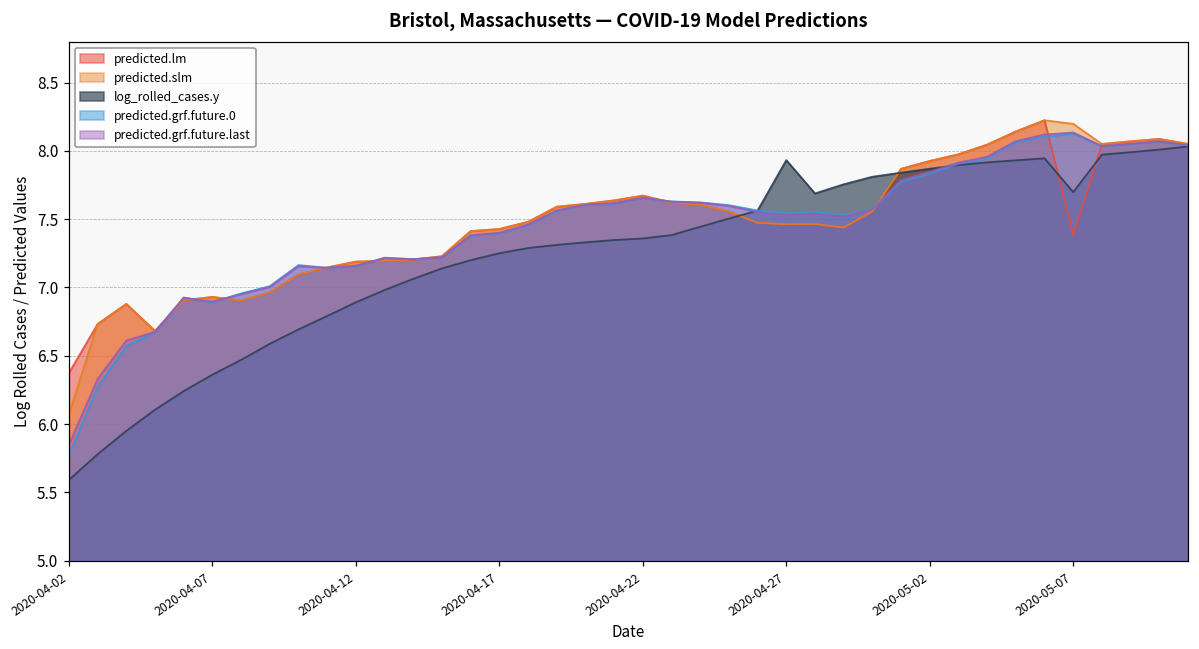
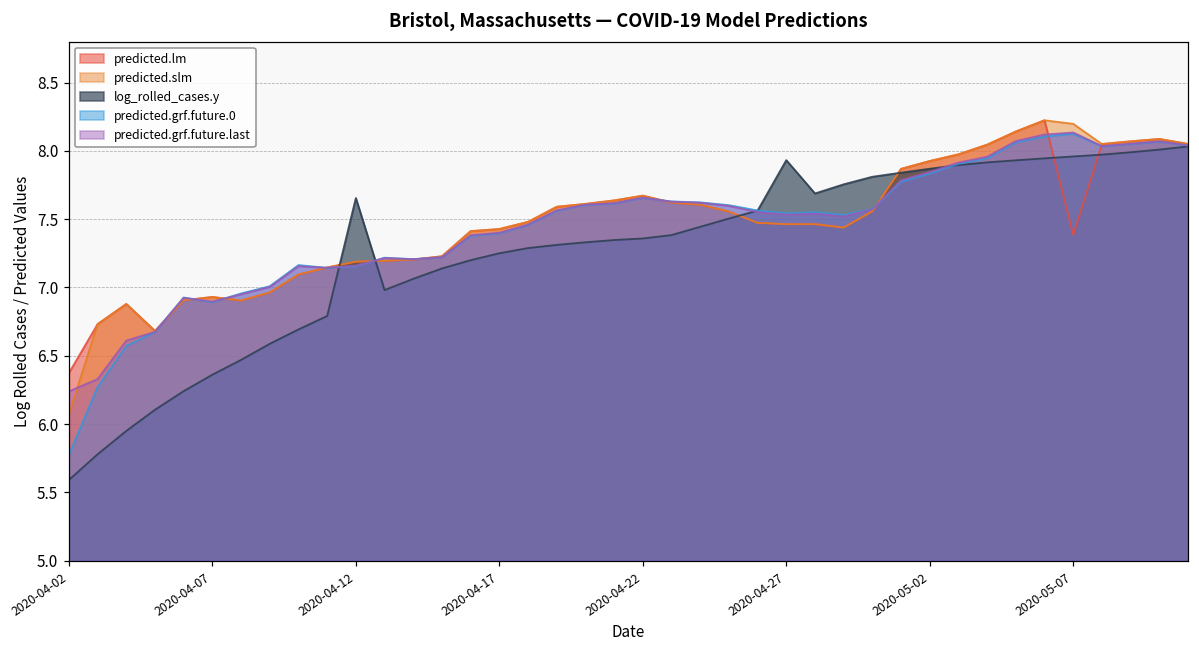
  {
    "log_rolled_cases.y": {
      "2020-04-02": 5.59,
      "2020-04-07": 6.36,
-     "2020-04-12": 6.89,
+     "2020-04-12": 7.66,
      "2020-04-17": 7.25,
      "2020-04-22": 7.36,
      "2020-04-27": 7.93,
      "2020-05-02": 7.87,
-     "2020-05-07": 7.70
+     "2020-05-07": 7.96
    },
    "predicted.grf.future.0": {
      "2020-04-02": 5.77
    },
    "predicted.grf.future.last": {
-     "2020-04-02": 5.85
+     "2020-04-02": 6.24
    }
  }
